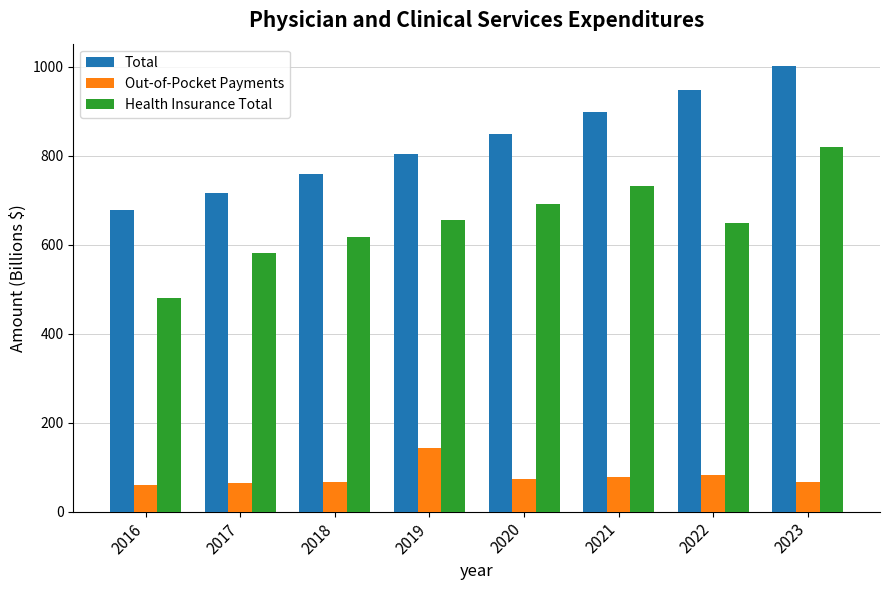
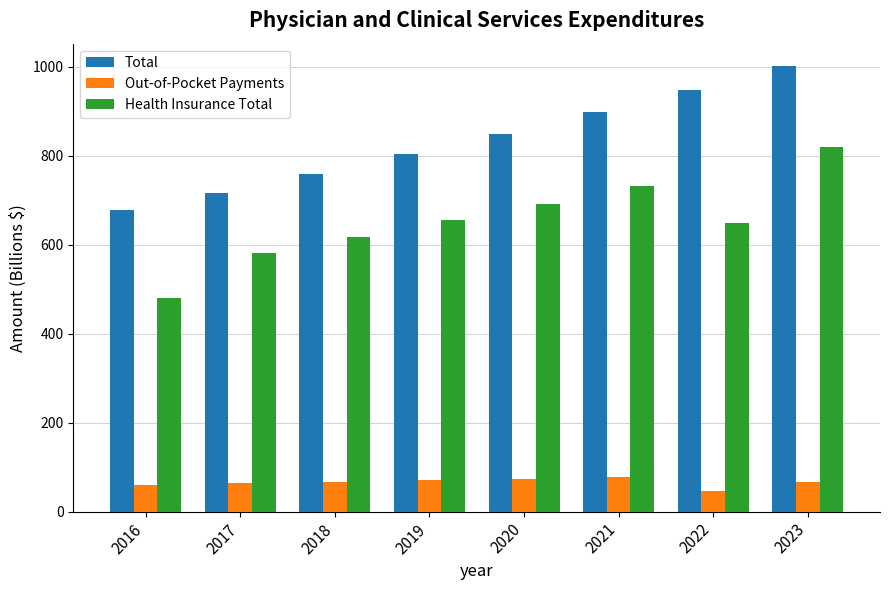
  {
    "Total": {
      "2016": 680,
      "2017": 720,
      "2018": 760,
      "2019": 800,
      "2020": 850,
      "2021": 900,
      "2022": 950,
      "2023": 1000
    },
    "Out-of-Pocket Payments": {
      "2016": 60,
      "2017": 60,
      "2018": 70,
-     "2019": 140,
+     "2019": 70,
      "2020": 70,
      "2021": 80,
-     "2022": 80,
+     "2022": 50,
      "2023": 70
    },
    "Health Insurance Total": {
      "2016": 480,
      "2017": 580,
      "2018": 620,
      "2019": 650,
      "2020": 690,
      "2021": 730,
      "2022": 650,
      "2023": 820
    }
  }
